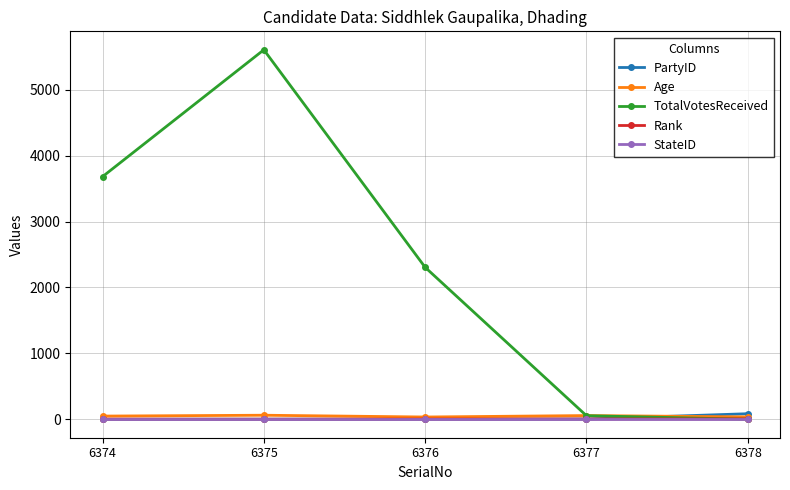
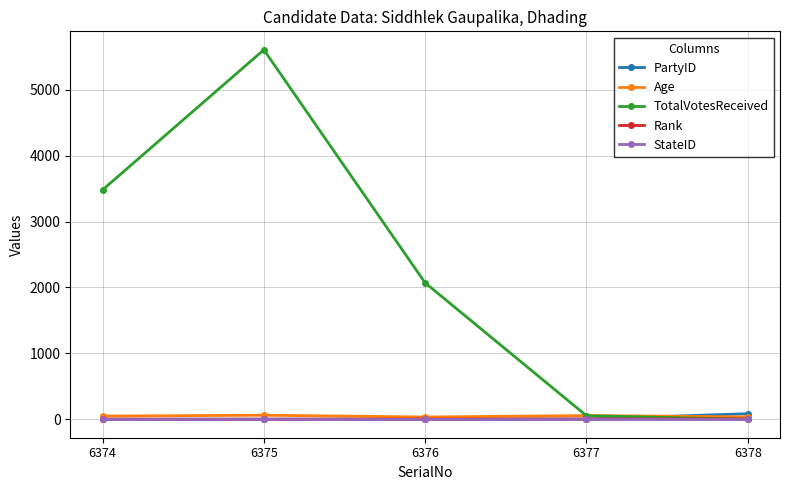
  {
    "PartyID": {
      "6378": 100
    },
    "Age": {
      "6374": 0,
      "6375": 100
    },
    "TotalVotesReceived": {
-     "6374": 3700,
+     "6374": 3500,
      "6375": 5600,
-     "6376": 2300
+     "6376": 2100
    }
  }
